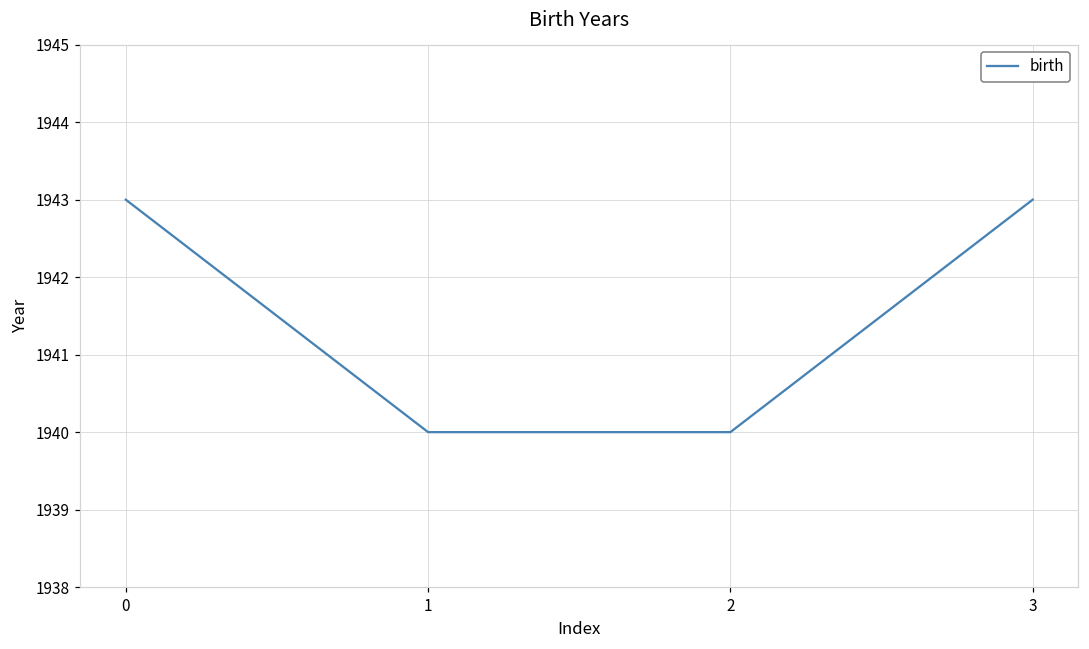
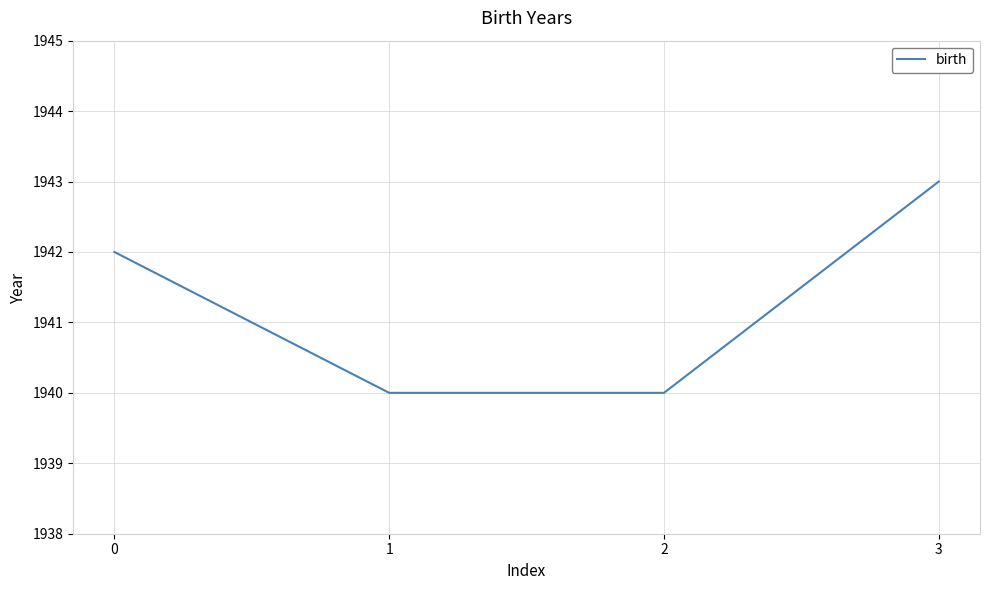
  {
-   "0": 1943,
+   "0": 1942,
    "1": 1940,
    "2": 1940,
    "3": 1943
  }
